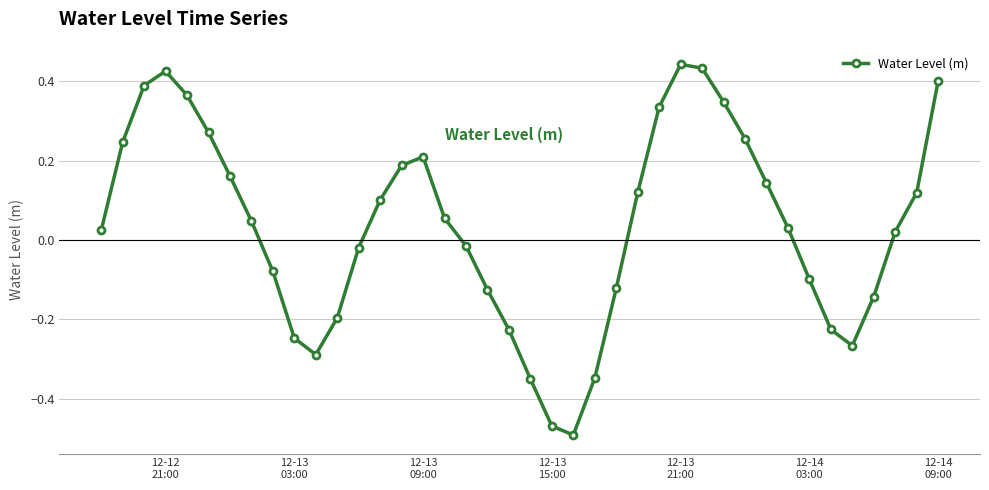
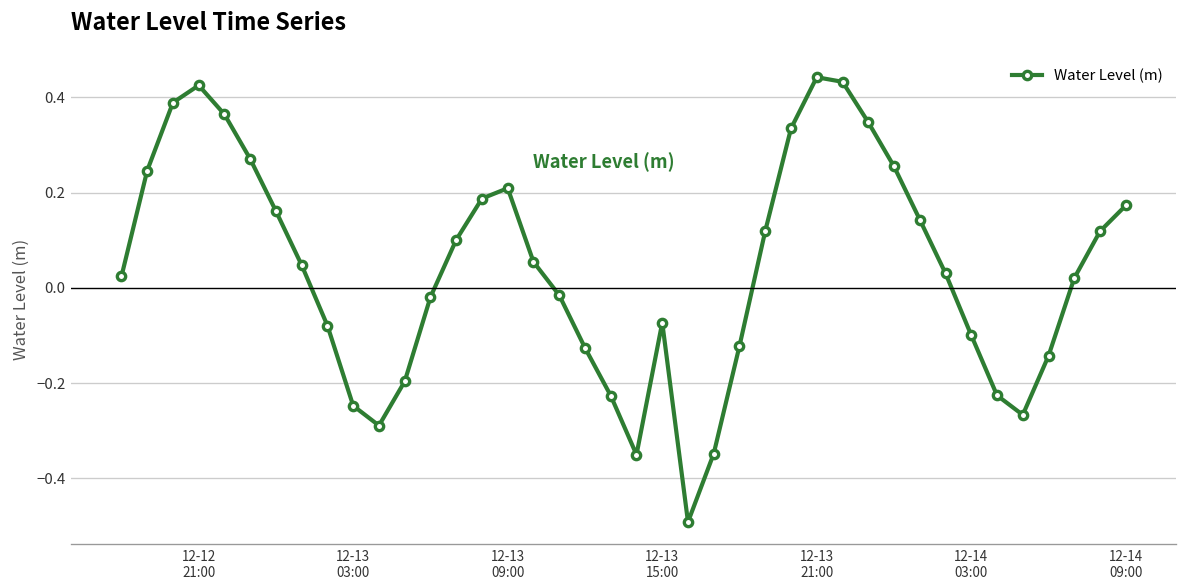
  {
    "12-12 21:00": 0.43,
    "12-13 03:00": -0.25,
    "12-13 09:00": 0.21,
-   "12-13 15:00": -0.47,
+   "12-13 15:00": -0.07,
    "12-13 21:00": 0.44,
    "12-14 03:00": -0.10,
-   "12-14 09:00": 0.40
+   "12-14 09:00": 0.17
  }
